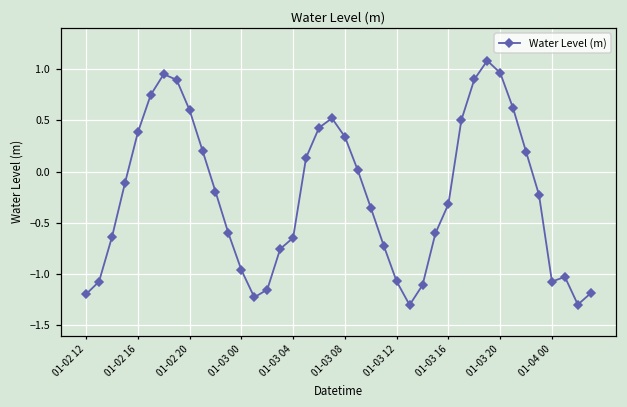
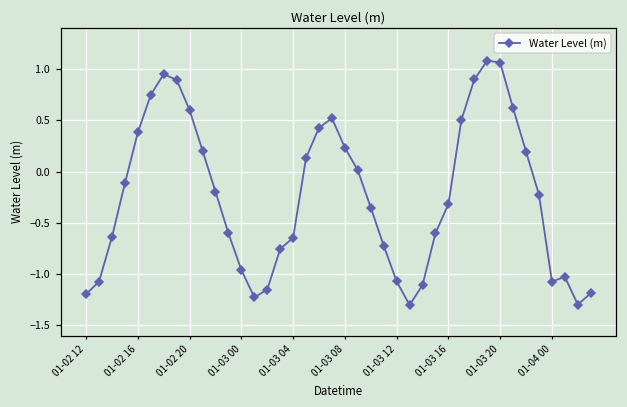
  {
    "01-02 12": -1.2,
    "01-02 16": 0.4,
    "01-02 20": 0.6,
    "01-03 00": -1.0,
    "01-03 04": -0.6,
-   "01-03 08": 0.3,
+   "01-03 08": 0.2,
    "01-03 12": -1.1,
    "01-03 16": -0.3,
-   "01-03 20": 1.0,
+   "01-03 20": 1.1,
    "01-04 00": -1.1
  }
